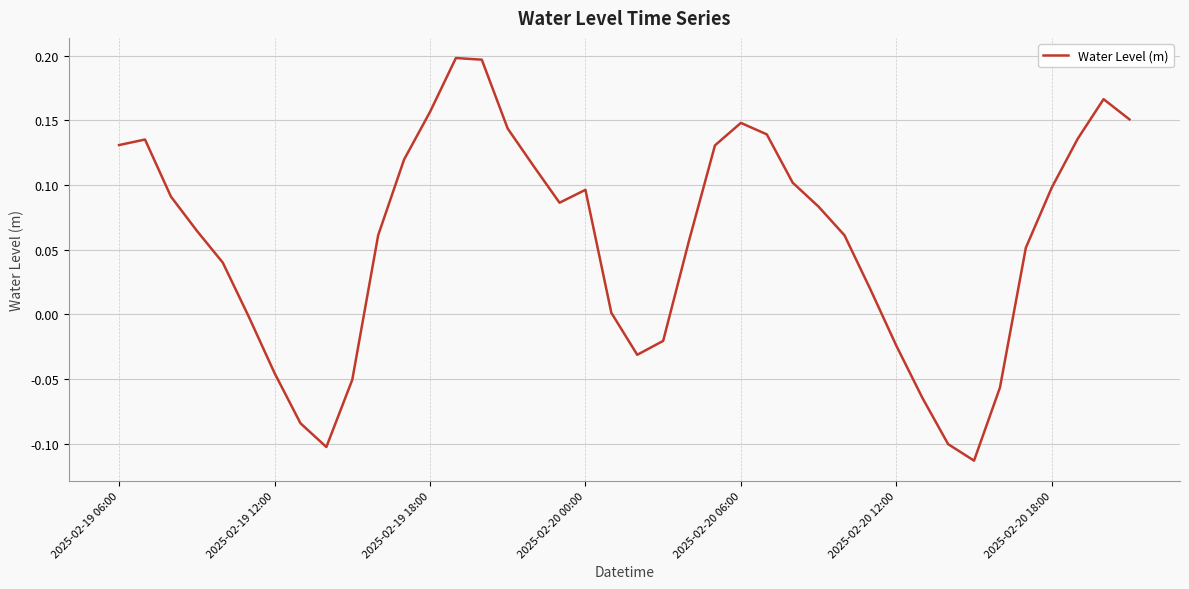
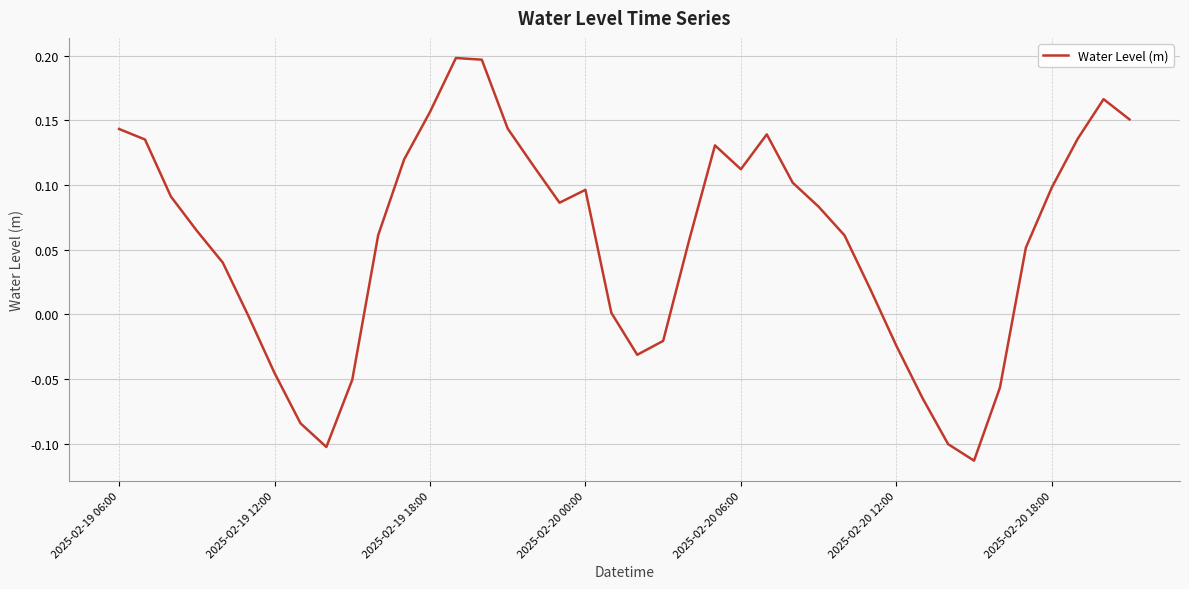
  {
-   "2025-02-19 06:00": 0.131,
+   "2025-02-19 06:00": 0.143,
    "2025-02-19 12:00": -0.045,
    "2025-02-19 18:00": 0.157,
    "2025-02-20 00:00": 0.096,
-   "2025-02-20 06:00": 0.148,
+   "2025-02-20 06:00": 0.112,
    "2025-02-20 12:00": -0.024,
    "2025-02-20 18:00": 0.098
  }
